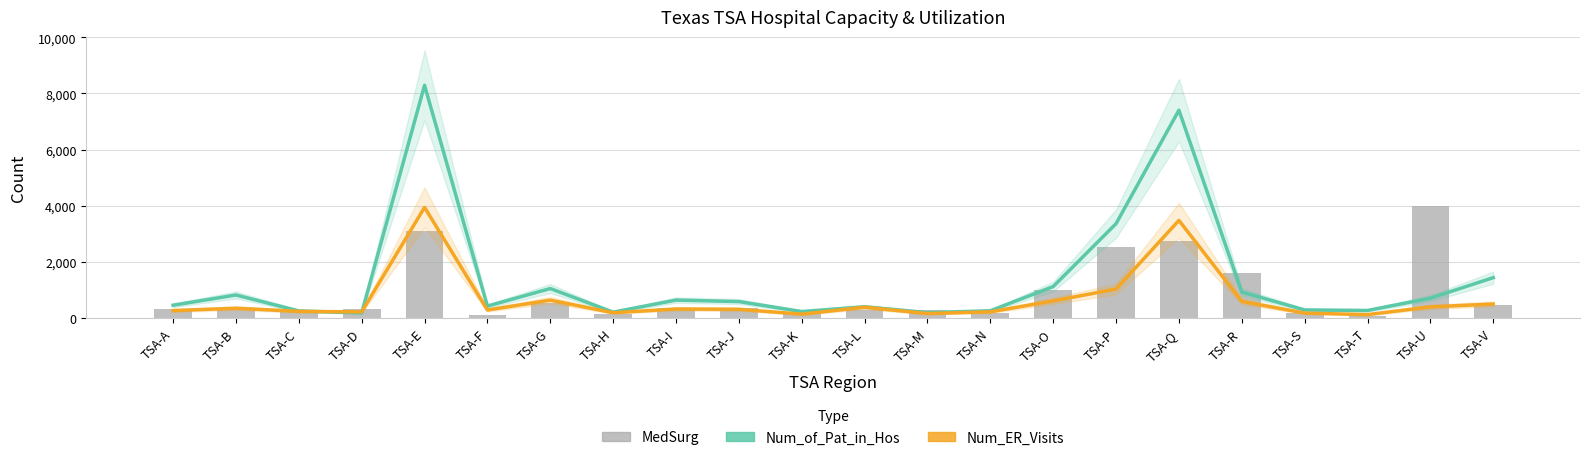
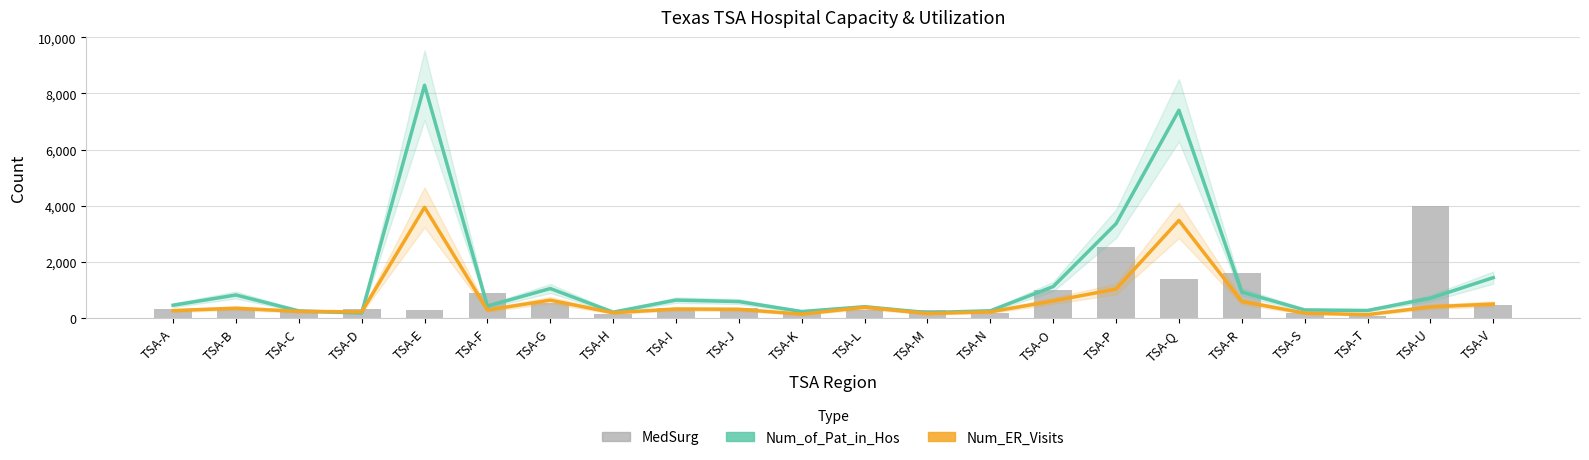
  {
    "MedSurg": {
      "TSA-A": "300",
      "TSA-B": "300",
      "TSA-C": "300",
      "TSA-D": "300",
-     "TSA-E": "3,100",
-     "TSA-F": "100",
+     "TSA-E": "300",
+     "TSA-F": "900",
      "TSA-G": "500",
      "TSA-H": "200",
      "TSA-I": "400",
      "TSA-J": "400",
      "TSA-K": "200",
      "TSA-L": "300",
      "TSA-M": "300",
      "TSA-N": "200",
      "TSA-O": "1,000",
      "TSA-P": "2,500",
-     "TSA-Q": "2,800",
+     "TSA-Q": "1,400",
      "TSA-R": "1,600",
      "TSA-S": "200",
      "TSA-U": "4,000",
      "TSA-V": "500"
    }
  }
